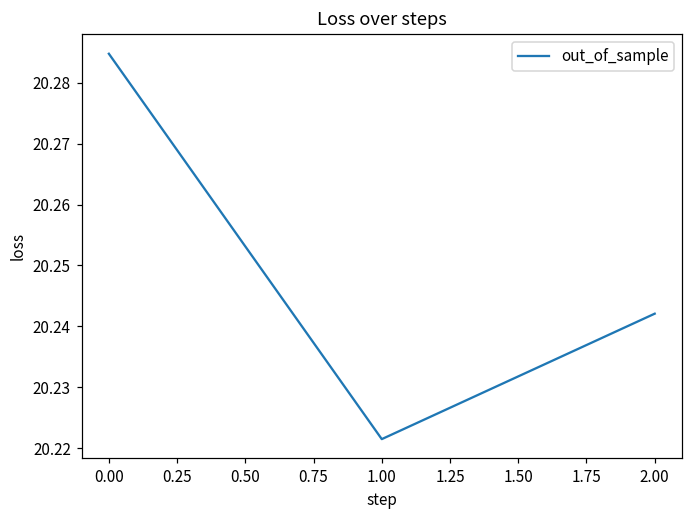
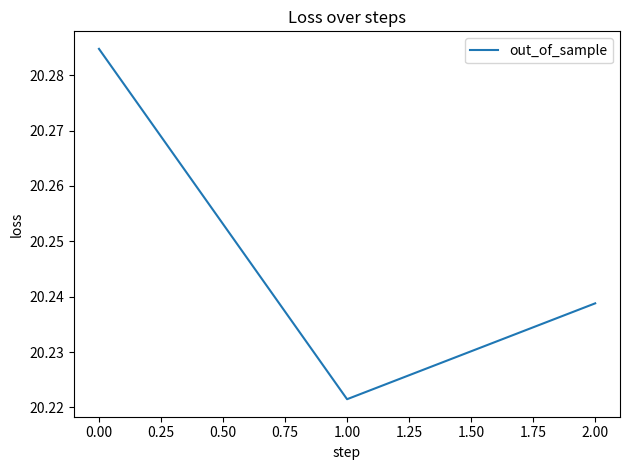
  {
    "0.00": 20.285,
    "1.00": 20.221,
-   "2.00": 20.242
+   "2.00": 20.239
  }
